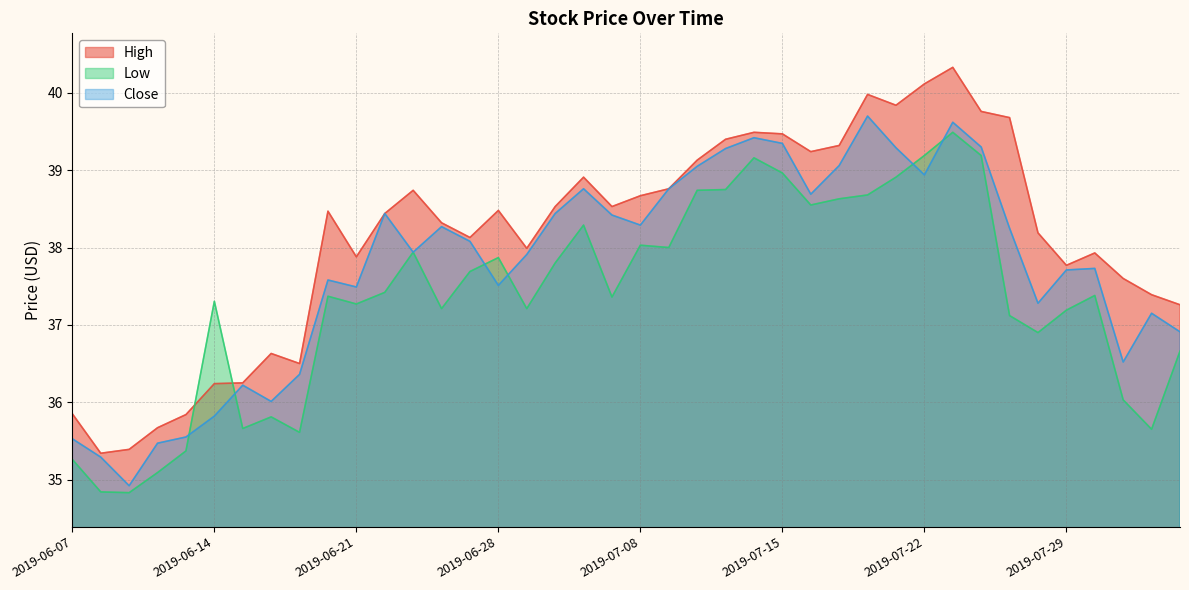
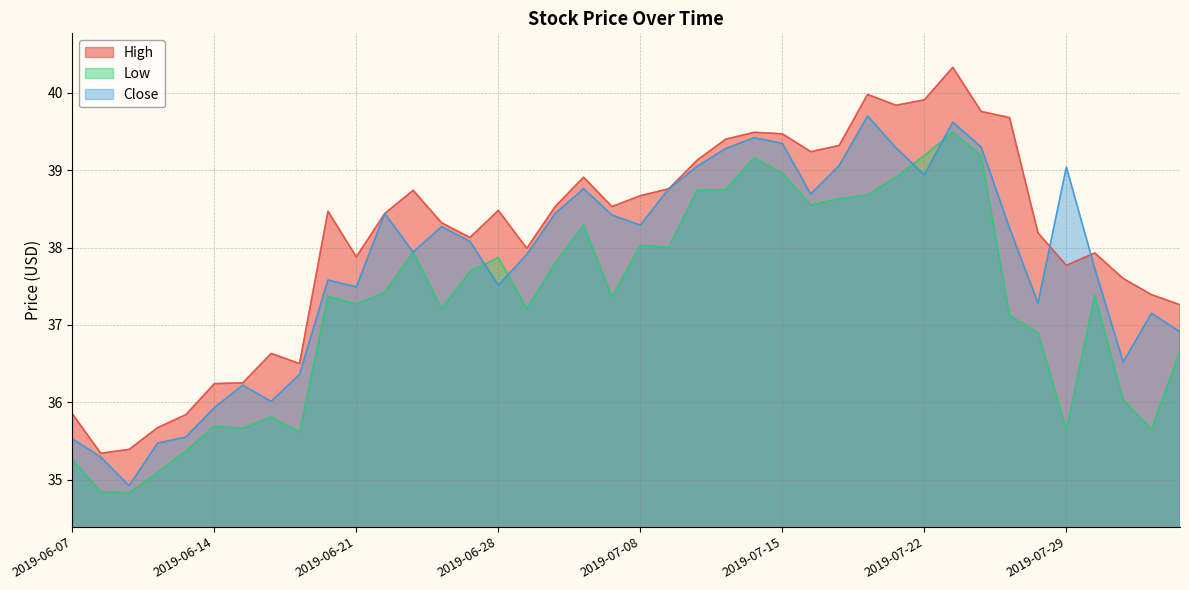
  {
    "High": {
      "2019-06-07": 35.8,
      "2019-06-14": 36.2,
      "2019-06-21": 37.9,
      "2019-06-28": 38.5,
      "2019-07-08": 38.7,
      "2019-07-15": 39.5,
-     "2019-07-22": 40.1,
+     "2019-07-22": 39.9,
      "2019-07-29": 37.8
    },
    "Low": {
      "2019-06-07": 35.3,
-     "2019-06-14": 37.3,
+     "2019-06-14": 35.7,
      "2019-06-21": 37.3,
      "2019-06-28": 37.9,
      "2019-07-08": 38.0,
      "2019-07-15": 39.0,
      "2019-07-22": 39.2,
-     "2019-07-29": 37.2
+     "2019-07-29": 35.6
    },
    "Close": {
      "2019-06-07": 35.5,
-     "2019-06-14": 35.8,
+     "2019-06-14": 35.9,
      "2019-06-21": 37.5,
      "2019-06-28": 37.5,
      "2019-07-08": 38.3,
      "2019-07-15": 39.3,
      "2019-07-22": 38.9,
-     "2019-07-29": 37.7
+     "2019-07-29": 39.0
    }
  }
